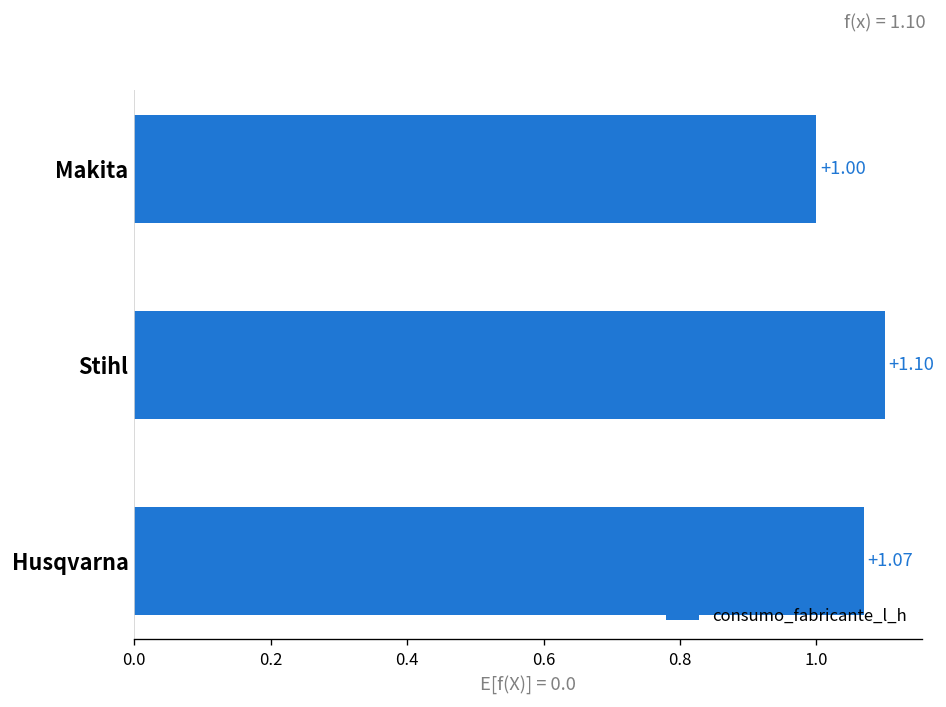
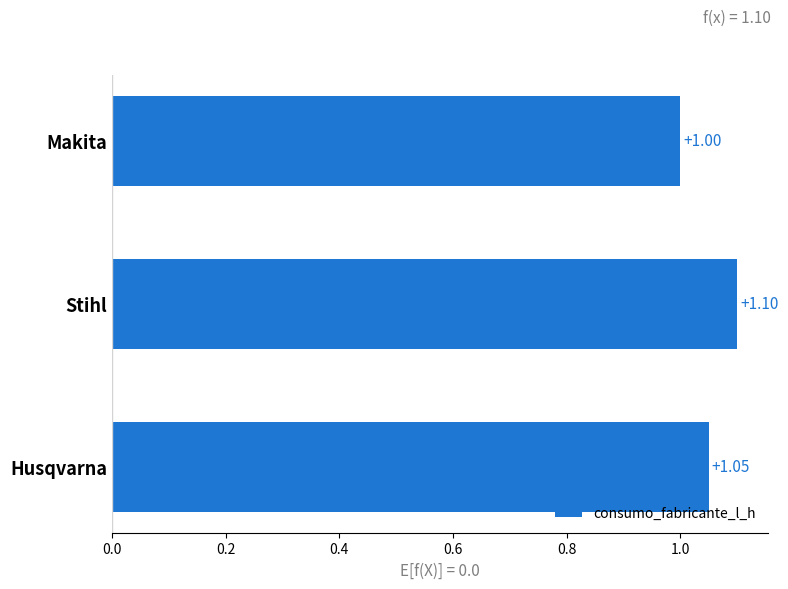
  {
    "Makita": "+1.00",
    "Stihl": "+1.10",
-   "Husqvarna": "+1.07"
+   "Husqvarna": "+1.05"
  }
